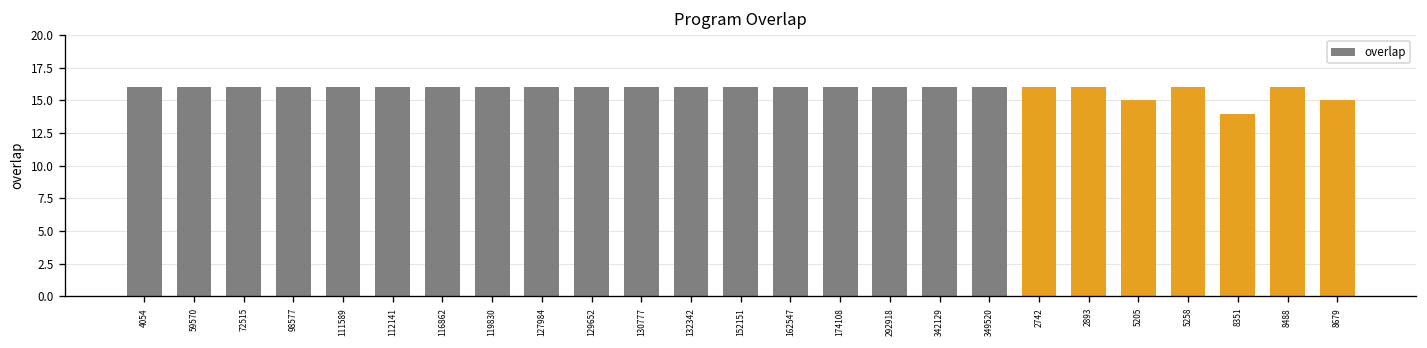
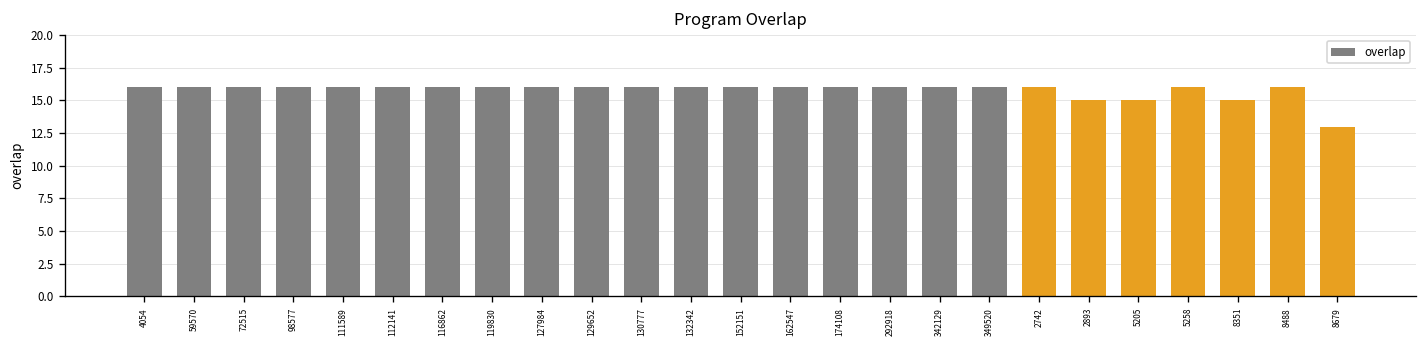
  {
    "4054": 16,
    "59570": 16,
    "72515": 16,
    "98577": 16,
    "111589": 16,
    "112141": 16,
    "116862": 16,
    "119830": 16,
    "127984": 16,
    "129652": 16,
    "130777": 16,
    "132342": 16,
    "152151": 16,
    "162547": 16,
    "174108": 16,
    "292918": 16,
    "342129": 16,
    "349520": 16,
    "2742": 16,
-   "2893": 16,
+   "2893": 15,
    "5205": 15,
    "5258": 16,
-   "8351": 14,
+   "8351": 15,
    "8488": 16,
-   "8679": 15
+   "8679": 13
  }
